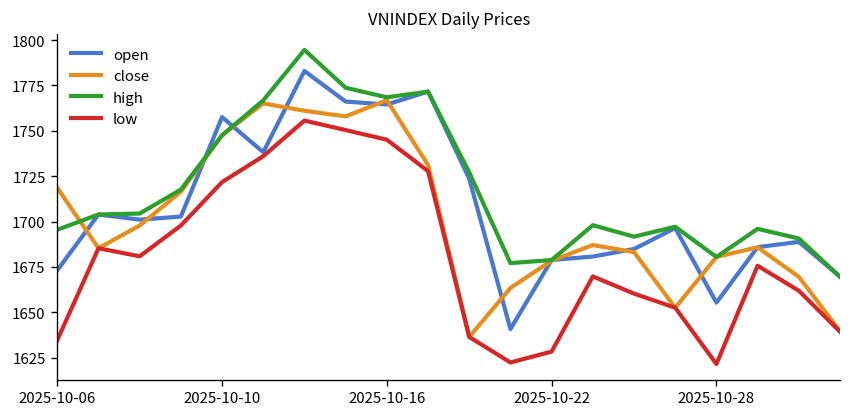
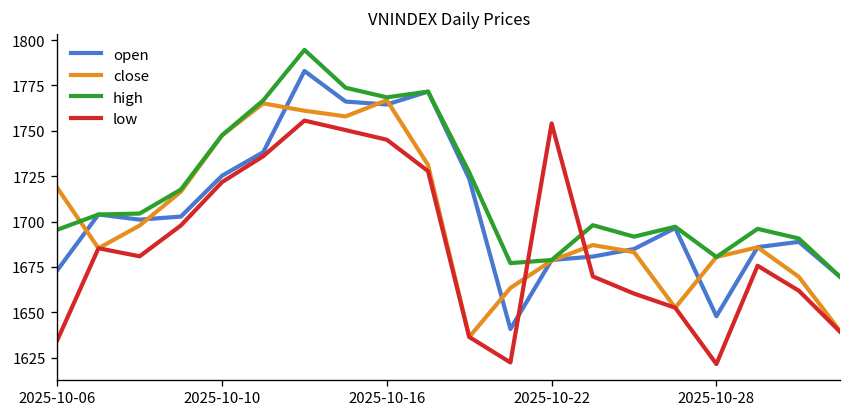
  {
    "open": {
      "2025-10-06": 1673,
-     "2025-10-10": 1758,
+     "2025-10-10": 1725,
      "2025-10-16": 1765,
-     "2025-10-28": 1655
+     "2025-10-28": 1648
    },
    "close": {
      "2025-10-06": 1719
    },
    "high": {
      "2025-10-06": 1696
    },
    "low": {
      "2025-10-06": 1635,
      "2025-10-10": 1722,
      "2025-10-16": 1745,
-     "2025-10-22": 1628,
+     "2025-10-22": 1754,
      "2025-10-28": 1622
    }
  }
